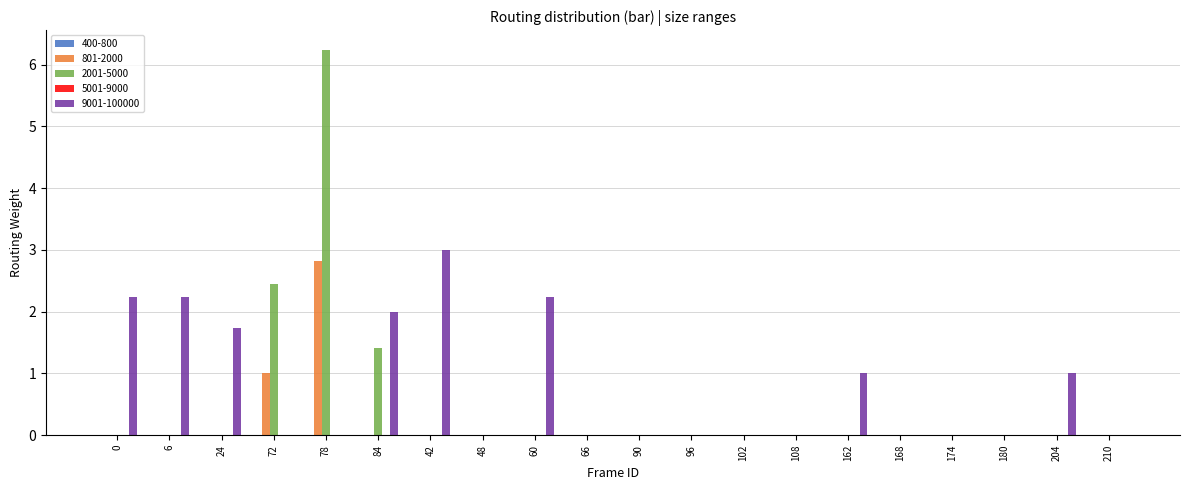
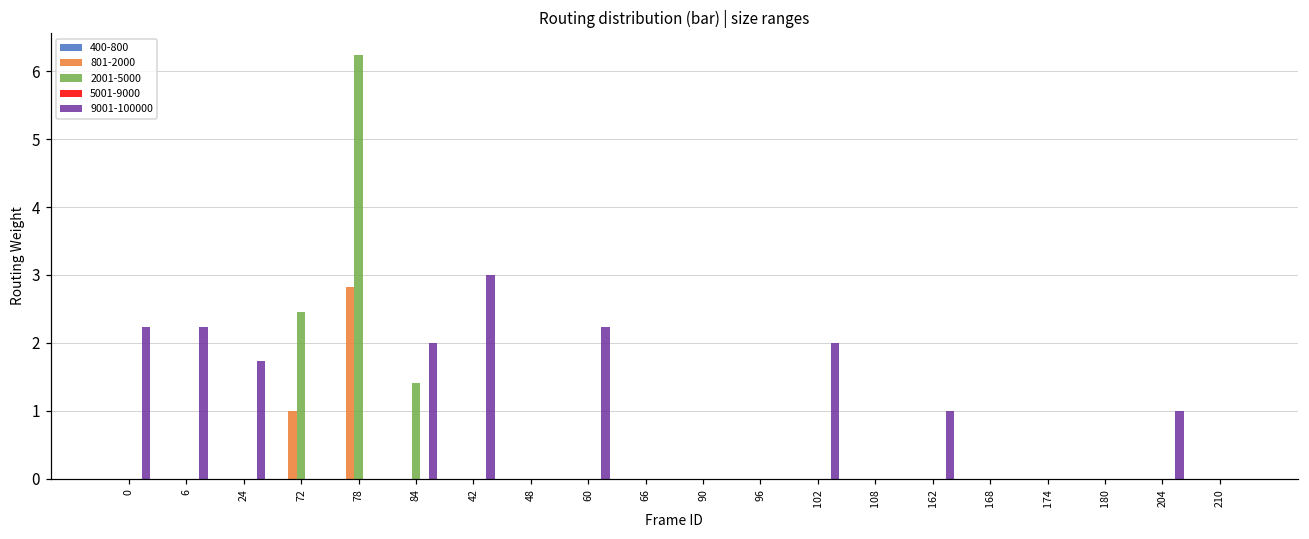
  {
    "400-800": {
      "0": 0,
      "6": 0,
      "24": 0,
      "72": 0,
      "78": 0,
      "84": 0,
      "42": 0,
      "48": 0,
      "60": 0,
      "66": 0,
      "90": 0,
      "96": 0,
      "102": 0,
      "108": 0,
      "162": 0,
      "168": 0,
      "174": 0,
      "180": 0,
      "204": 0,
      "210": 0
    },
    "801-2000": {
      "0": 0,
      "6": 0,
      "24": 0,
      "72": 1,
      "78": 2.8,
      "84": 0,
      "42": 0,
      "48": 0,
      "60": 0,
      "66": 0,
      "90": 0,
      "96": 0,
      "102": 0,
      "108": 0,
      "162": 0,
      "168": 0,
      "174": 0,
      "180": 0,
      "204": 0,
      "210": 0
    },
    "2001-5000": {
      "0": 0,
      "6": 0,
      "24": 0,
      "72": 2.4,
      "78": 6.2,
      "84": 1.4,
      "42": 0,
      "48": 0,
      "60": 0,
      "66": 0,
      "90": 0,
      "96": 0,
      "102": 0,
      "108": 0,
      "162": 0,
      "168": 0,
      "174": 0,
      "180": 0,
      "204": 0,
      "210": 0
    },
    "5001-9000": {
      "0": 0,
      "6": 0,
      "24": 0,
      "72": 0,
      "78": 0,
      "84": 0,
      "42": 0,
      "48": 0,
      "60": 0,
      "66": 0,
      "90": 0,
      "96": 0,
      "102": 0,
      "108": 0,
      "162": 0,
      "168": 0,
      "174": 0,
      "180": 0,
      "204": 0,
      "210": 0
    },
    "9001-100000": {
      "0": 2.2,
      "6": 2.2,
      "24": 1.7,
      "72": 0,
      "78": 0,
      "84": 2,
      "42": 3,
      "48": 0,
      "60": 2.2,
      "66": 0,
      "90": 0,
      "96": 0,
-     "102": 0,
+     "102": 2,
      "108": 0,
      "162": 1,
      "168": 0,
      "174": 0,
      "180": 0,
      "204": 1,
      "210": 0
    }
  }
